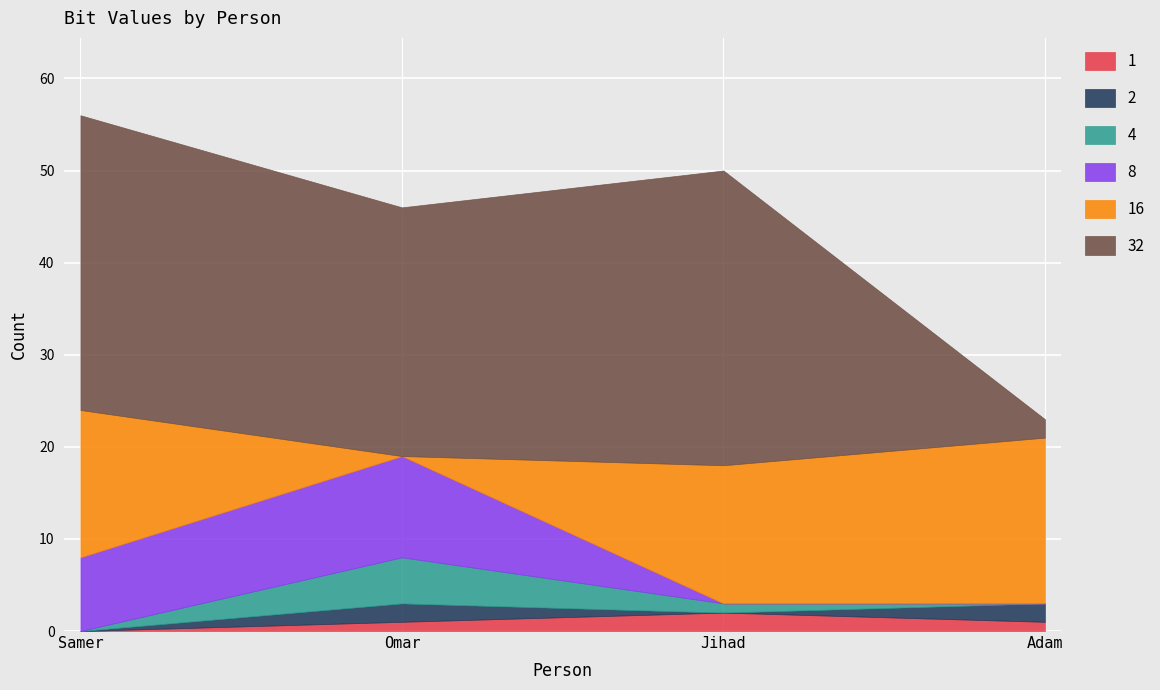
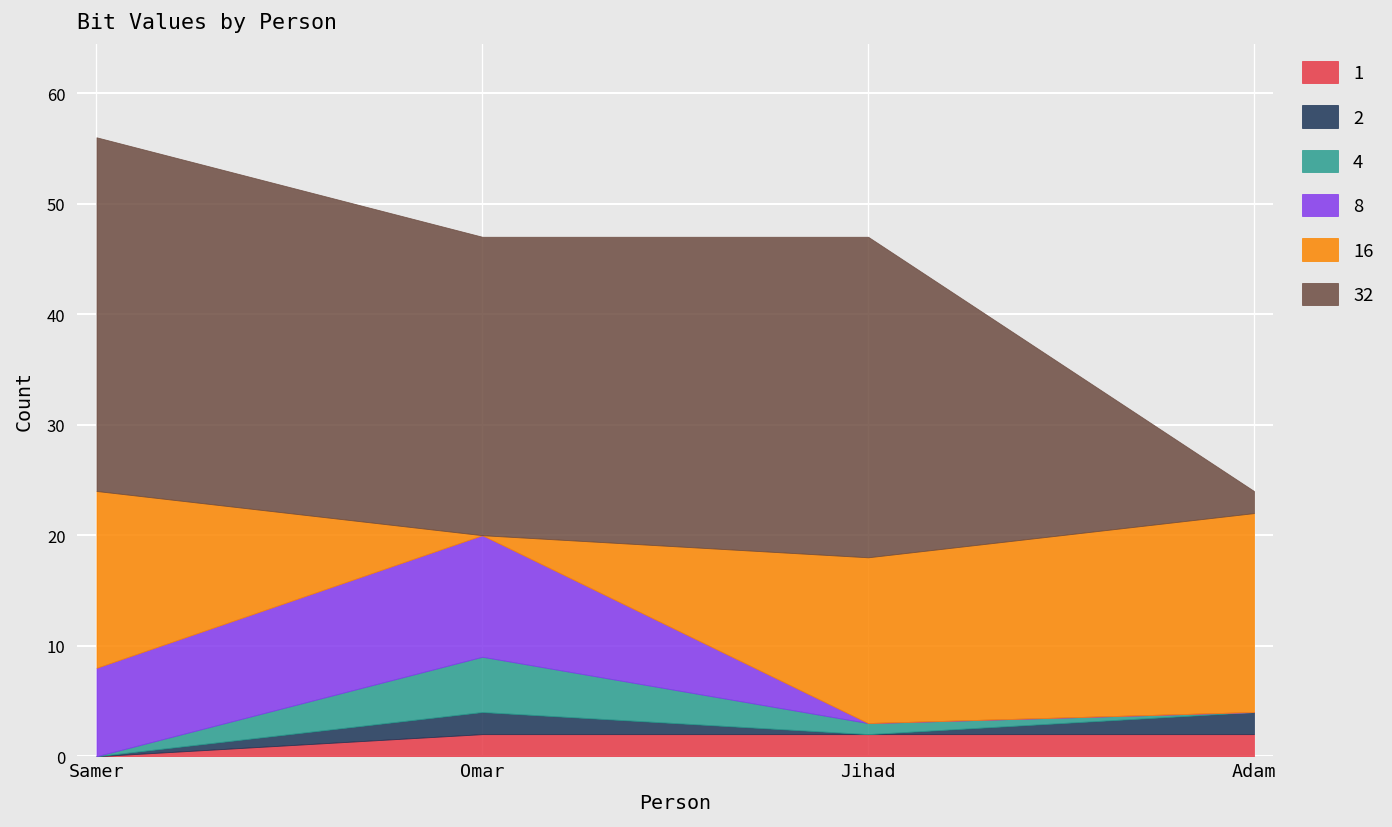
  {
    "1": {
-     "Omar": 1,
-     "Adam": 1
+     "Omar": 2,
+     "Adam": 2
    },
    "2": {
      "Omar": 2
    },
    "4": {
      "Omar": 5
    },
    "8": {
      "Samer": 8
    },
    "16": {
      "Samer": 16,
      "Jihad": 15,
      "Adam": 18
    },
    "32": {
      "Samer": 32,
      "Omar": 27,
-     "Jihad": 32,
+     "Jihad": 29,
      "Adam": 2
    }
  }
